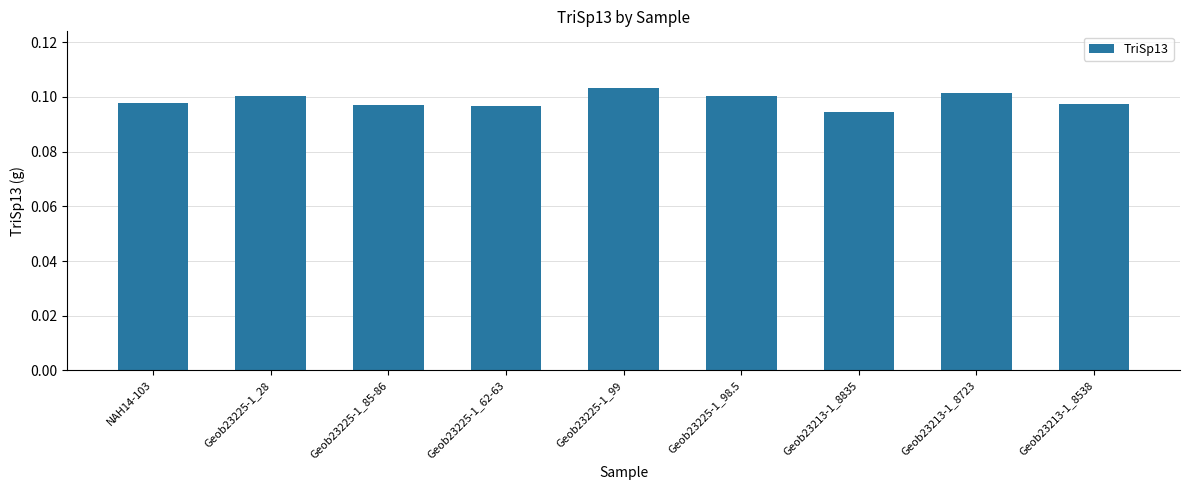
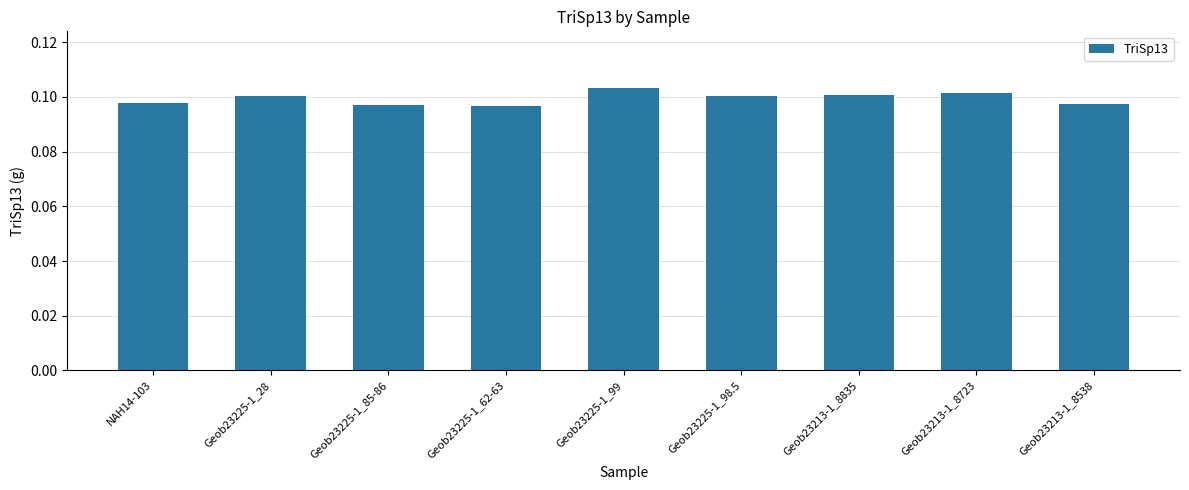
  {
    "NAH14-103": 0.098,
    "Geob23225-1_28": 0.100,
    "Geob23225-1_85-86": 0.097,
    "Geob23225-1_62-63": 0.097,
    "Geob23225-1_99": 0.103,
    "Geob23225-1_98.5": 0.100,
-   "Geob23213-1_8835": 0.094,
+   "Geob23213-1_8835": 0.101,
    "Geob23213-1_8723": 0.101,
    "Geob23213-1_8538": 0.098
  }
